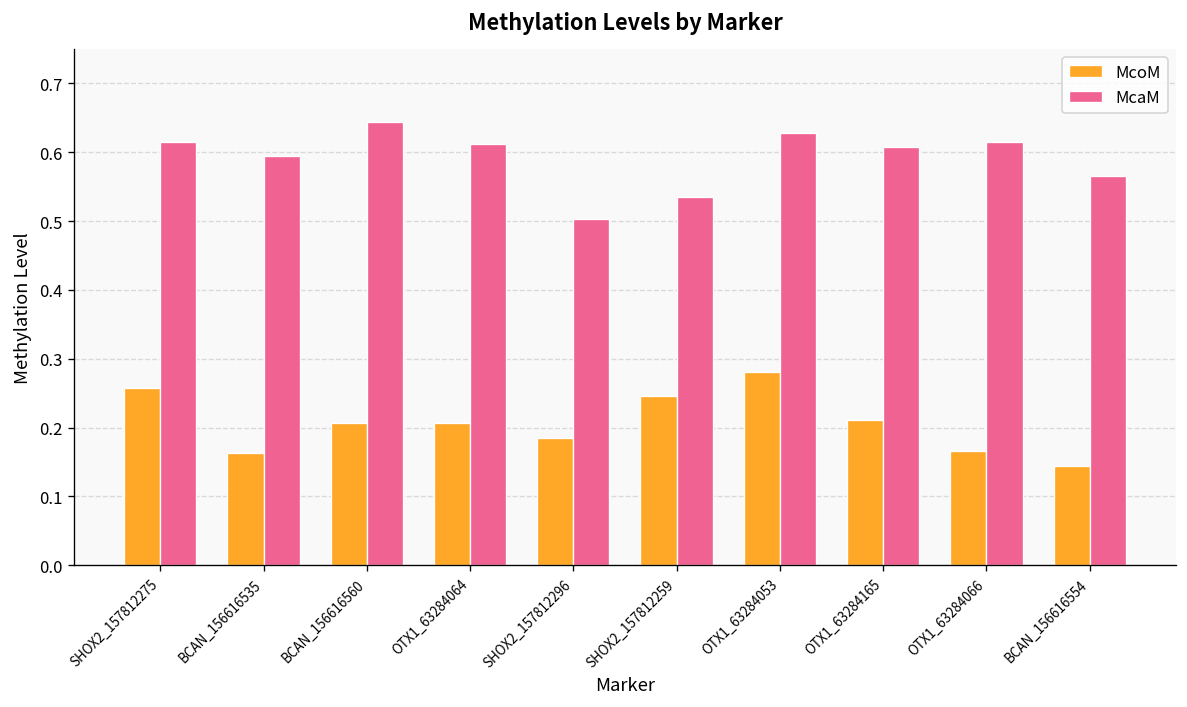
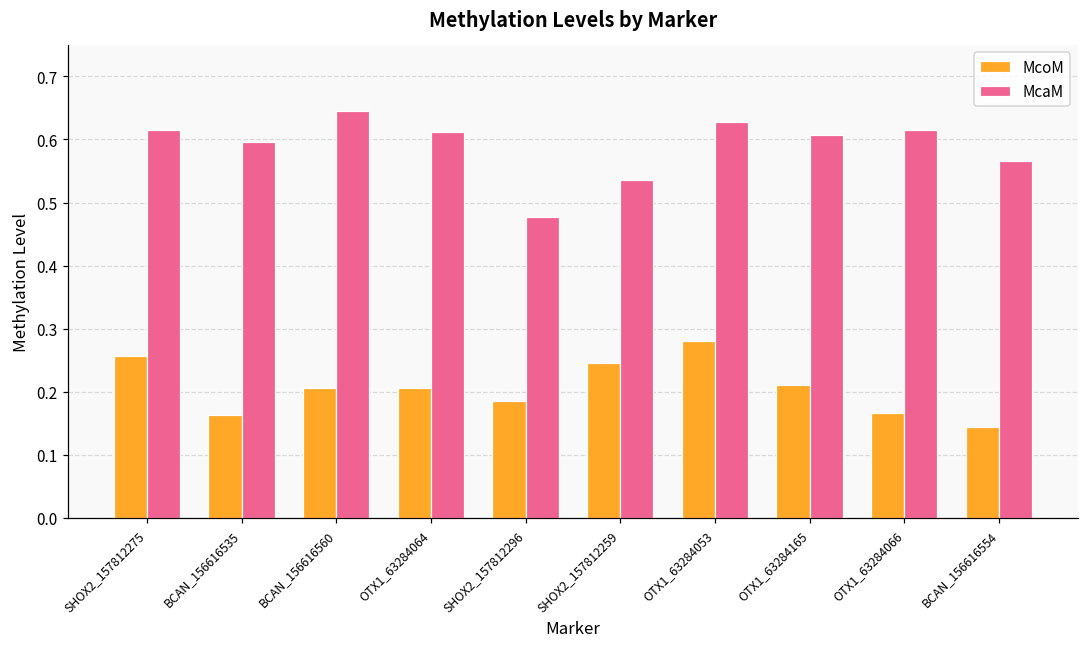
  {
    "McoM": {
      "SHOX2_157812275": 0.26,
      "BCAN_156616535": 0.16,
      "BCAN_156616560": 0.21,
      "OTX1_63284064": 0.21,
      "SHOX2_157812296": 0.19,
      "SHOX2_157812259": 0.25,
      "OTX1_63284053": 0.28,
      "OTX1_63284165": 0.21,
      "OTX1_63284066": 0.17,
      "BCAN_156616554": 0.14
    },
    "McaM": {
      "SHOX2_157812275": 0.61,
      "BCAN_156616535": 0.60,
      "BCAN_156616560": 0.64,
      "OTX1_63284064": 0.61,
-     "SHOX2_157812296": 0.50,
+     "SHOX2_157812296": 0.48,
      "SHOX2_157812259": 0.54,
      "OTX1_63284053": 0.63,
      "OTX1_63284165": 0.61,
      "OTX1_63284066": 0.62,
      "BCAN_156616554": 0.57
    }
  }
